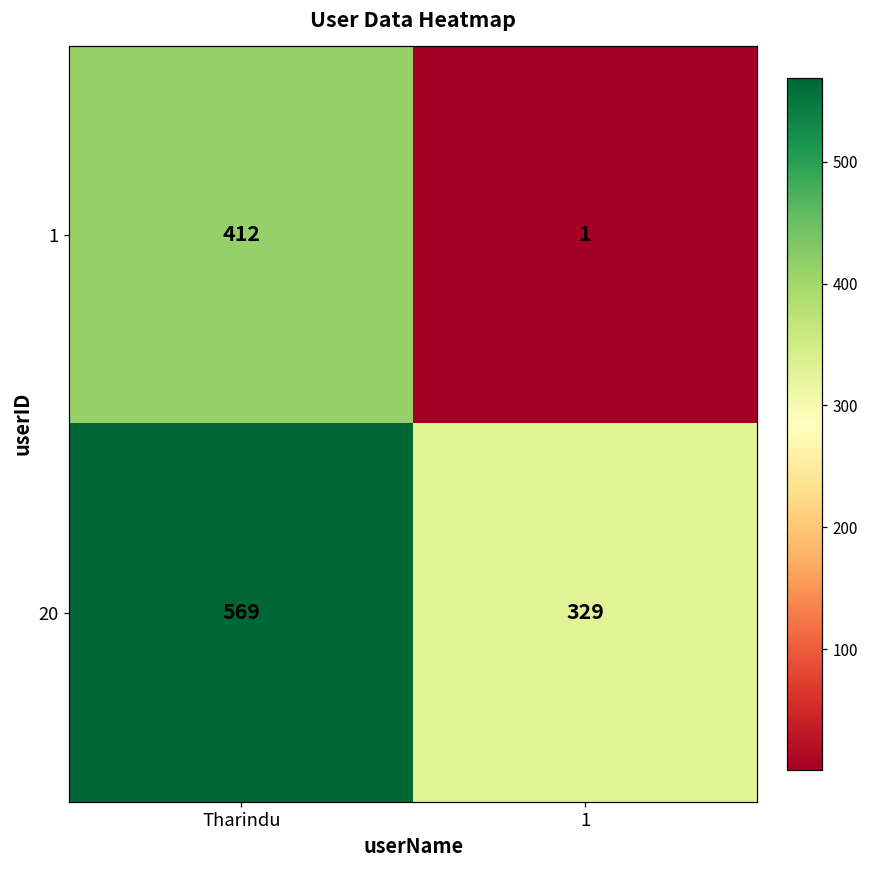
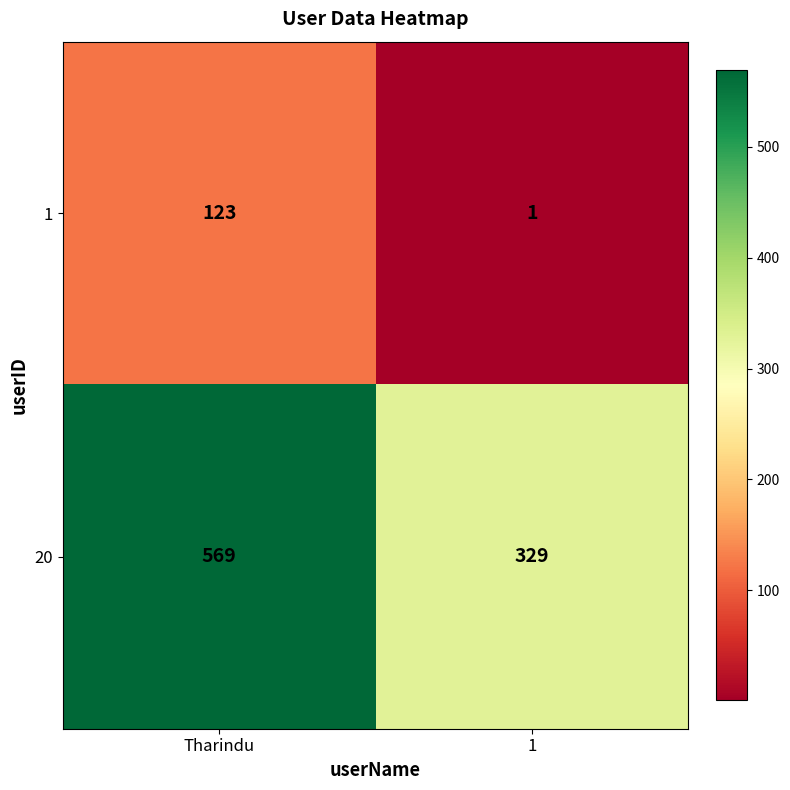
  {
    "1": {
-     "Tharindu": 412,
+     "Tharindu": 123,
      "1": 1
    },
    "20": {
      "Tharindu": 569,
      "1": 329
    }
  }
